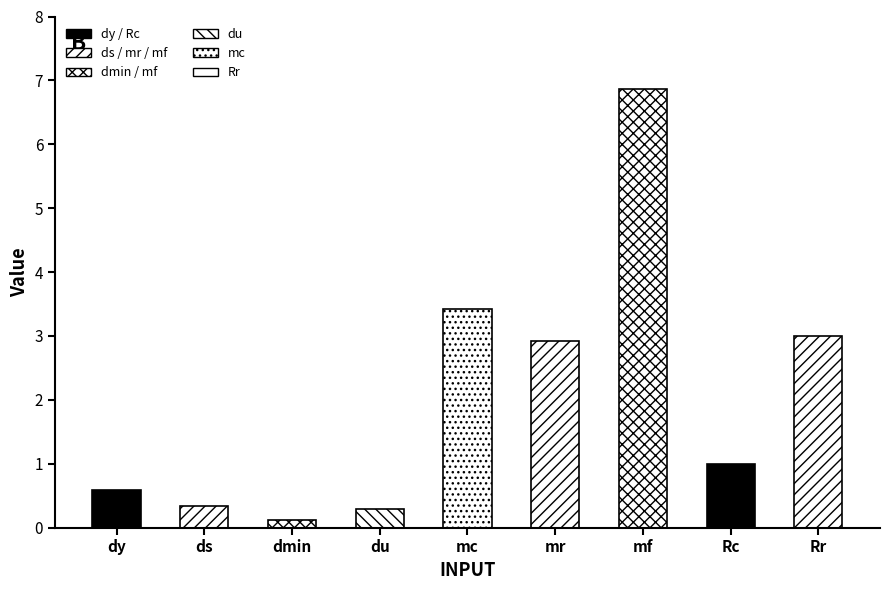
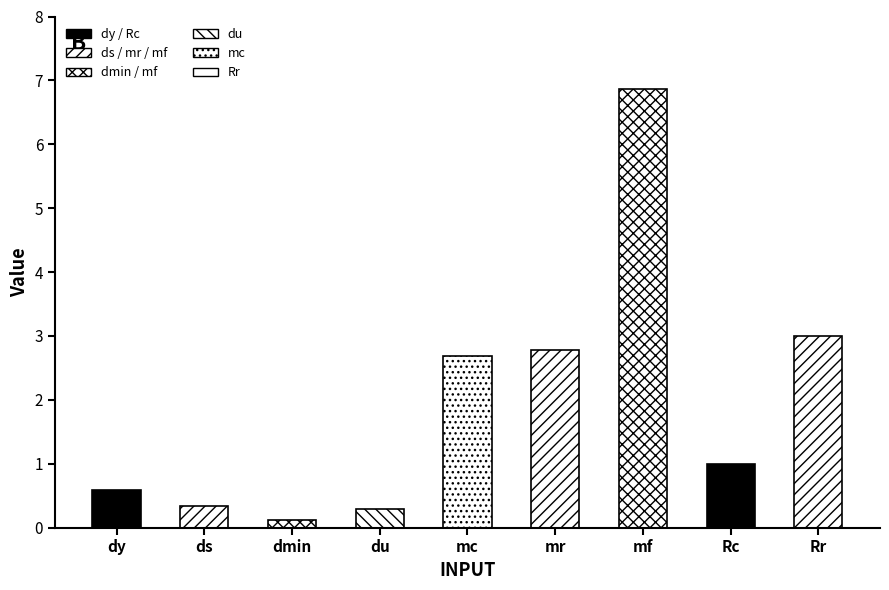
  {
    "dy": 0.6,
    "ds": 0.3,
    "dmin": 0.1,
    "du": 0.3,
-   "mc": 3.4,
-   "mr": 2.9,
+   "mc": 2.7,
+   "mr": 2.8,
    "mf": 6.9,
    "Rc": 1.0,
    "Rr": 3.0
  }
